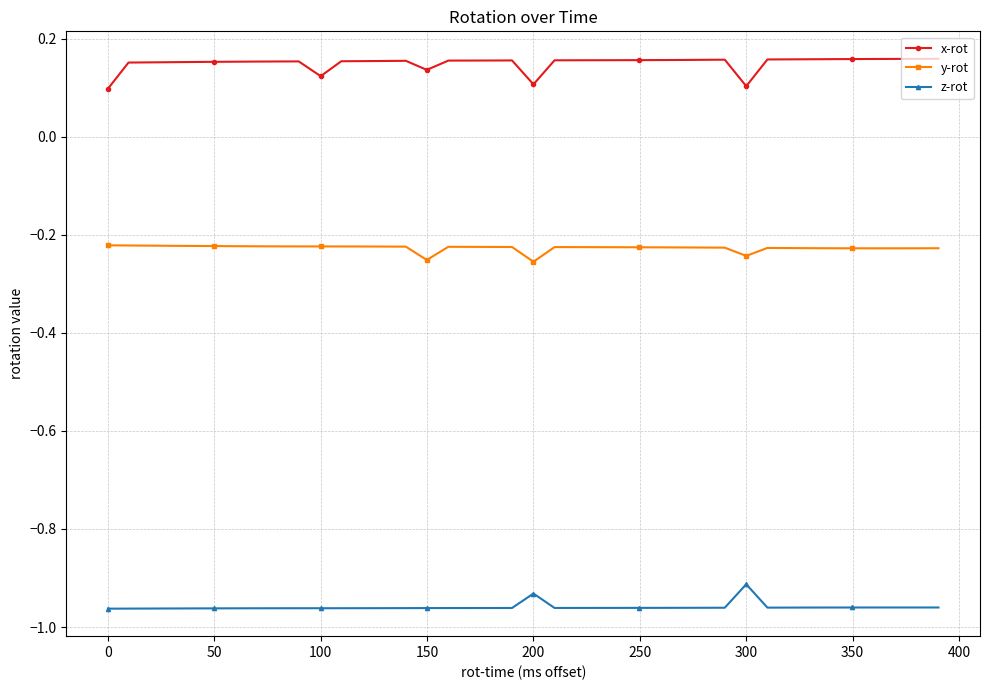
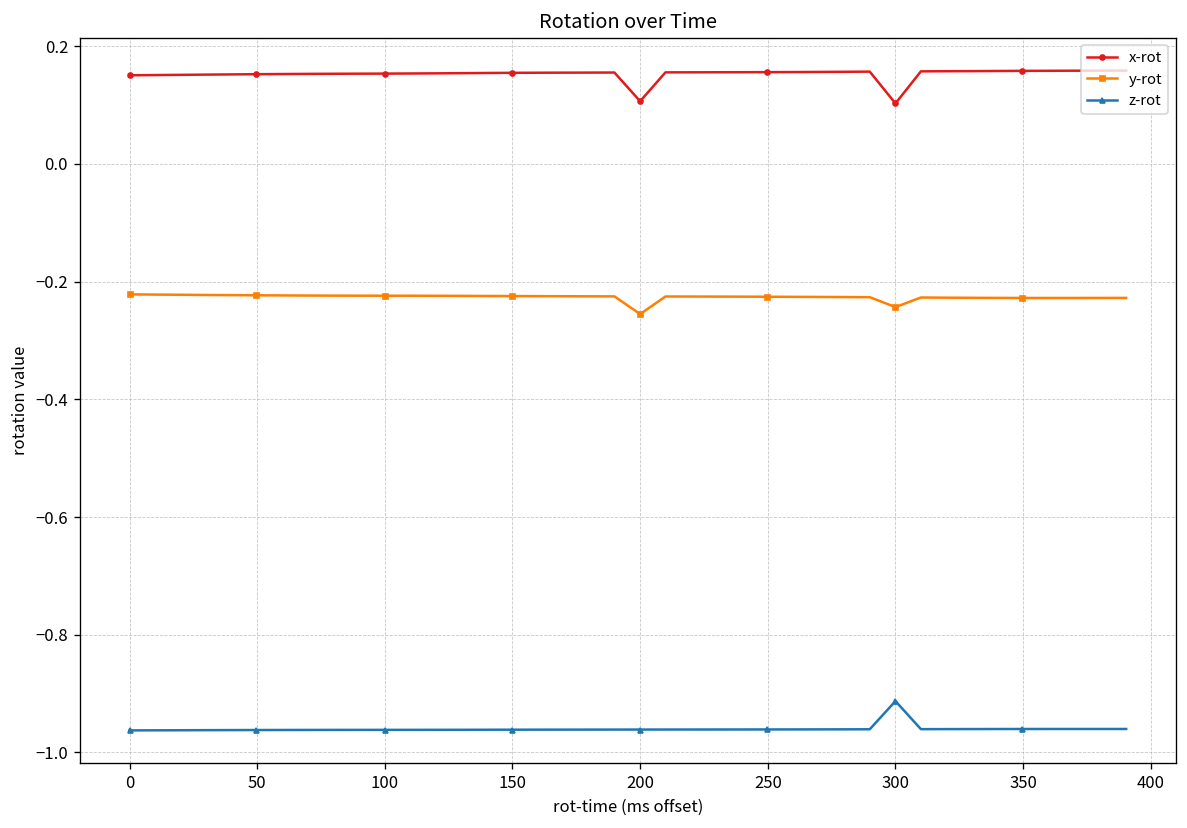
  {
    "x-rot": {
-     "0": 0.10,
-     "100": 0.12,
-     "150": 0.14,
+     "0": 0.15,
+     "100": 0.15,
+     "150": 0.15,
      "200": 0.11,
      "300": 0.10
    },
    "y-rot": {
      "0": -0.22,
      "100": -0.22,
-     "150": -0.25,
+     "150": -0.22,
      "200": -0.26,
      "300": -0.24
    },
    "z-rot": {
      "0": -0.96,
      "100": -0.96,
      "150": -0.96,
-     "200": -0.93,
+     "200": -0.96,
      "300": -0.91
    }
  }
